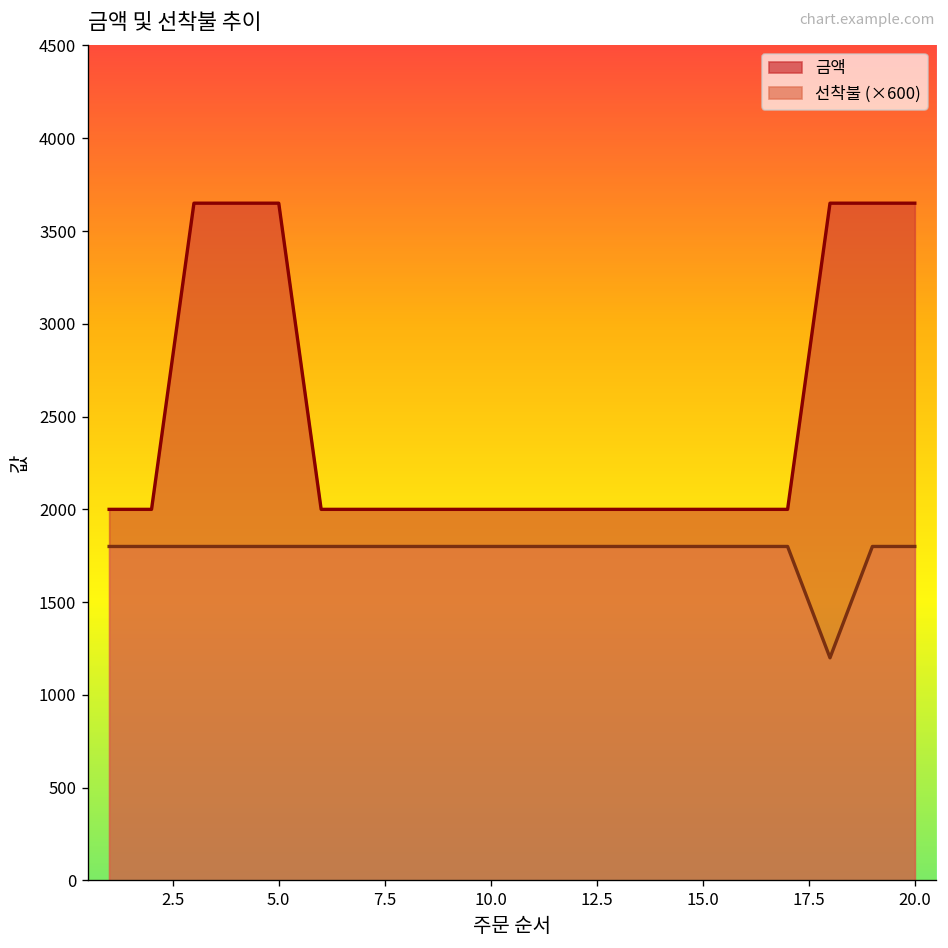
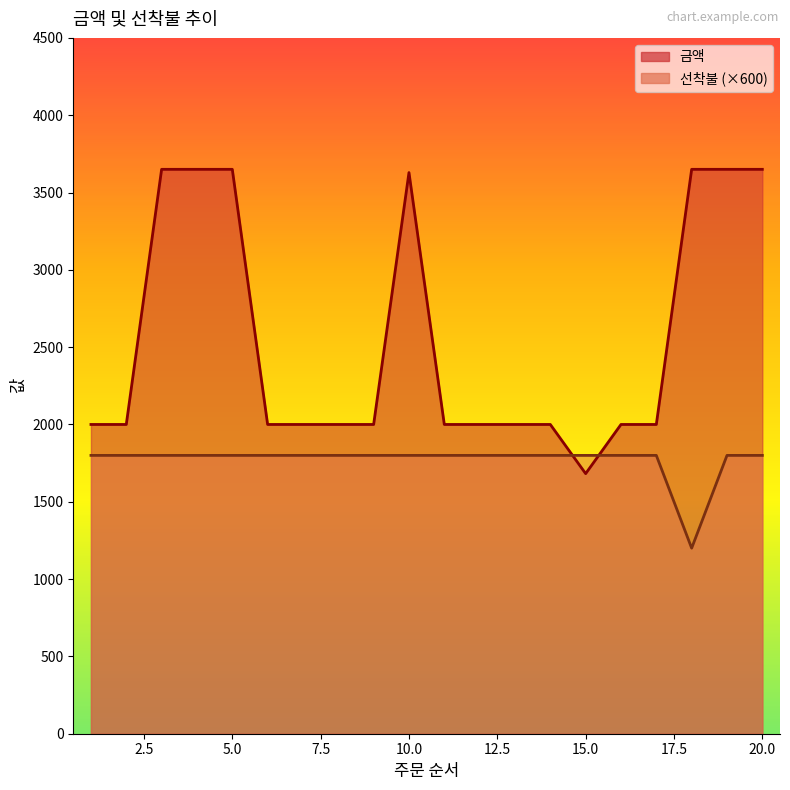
  {
    "금액": {
      "5.0": 3650,
-     "10.0": 2000,
-     "15.0": 2000,
+     "10.0": 3630,
+     "15.0": 1680,
      "20.0": 3650
    },
    "선착불 (×600)": {
      "5.0": 1800,
      "10.0": 1800,
      "15.0": 1800,
      "20.0": 1800
    }
  }
